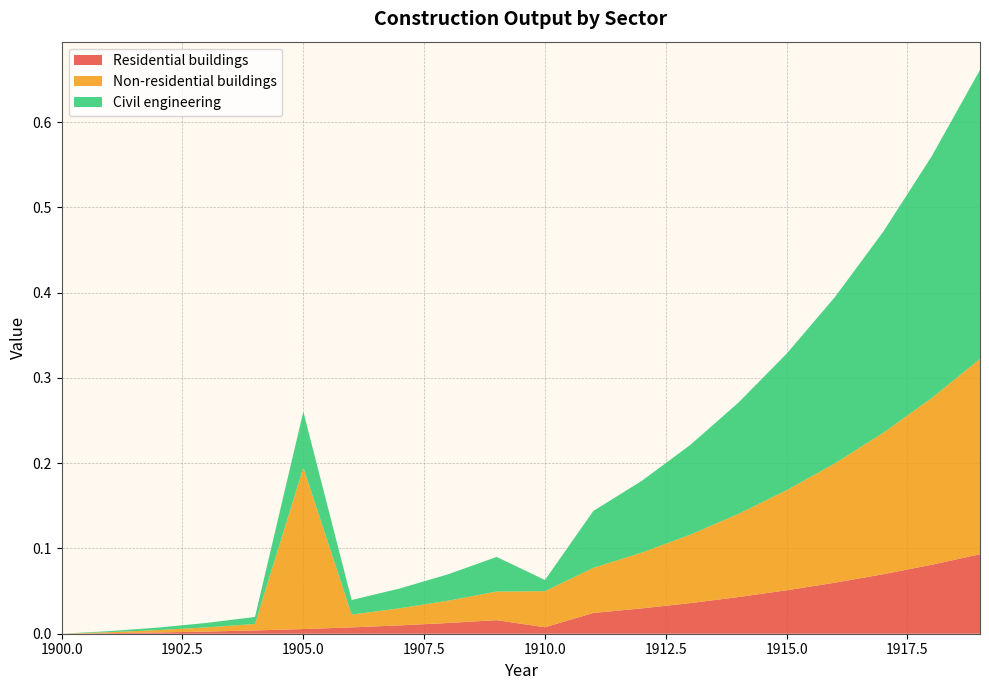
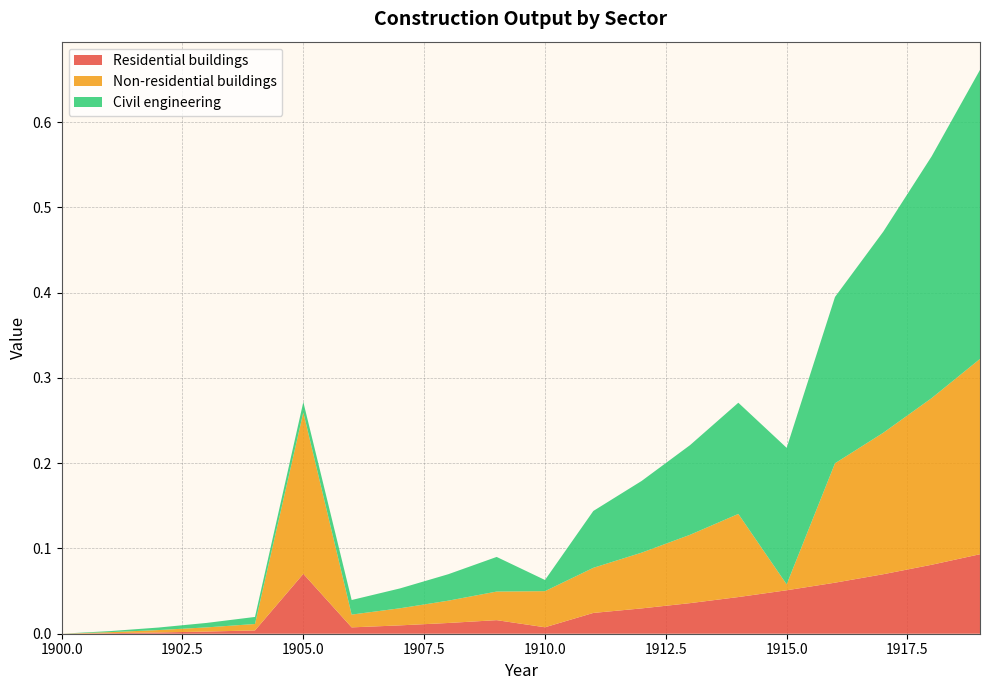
  {
    "Residential buildings": {
-     "1905.0": 0.01,
+     "1905.0": 0.07,
      "1910.0": 0.01,
      "1915.0": 0.05
    },
    "Non-residential buildings": {
      "1905.0": 0.19,
      "1910.0": 0.04,
-     "1915.0": 0.12
+     "1915.0": 0.01
    },
    "Civil engineering": {
-     "1905.0": 0.07,
+     "1905.0": 0.01,
      "1910.0": 0.01,
      "1915.0": 0.16
    }
  }
